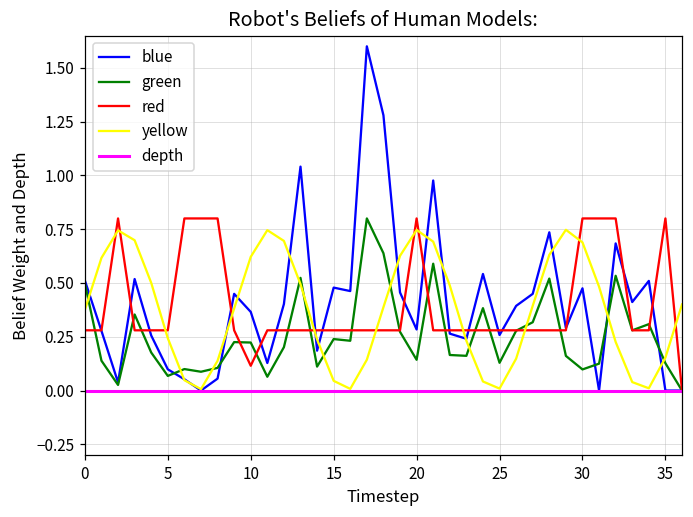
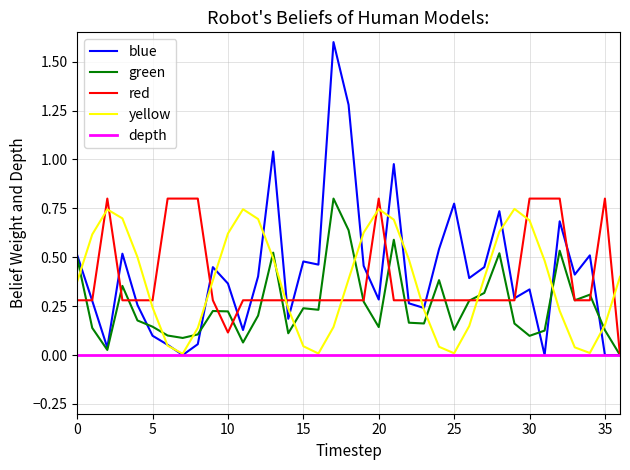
  {
    "blue": {
      "0": 0.51,
      "5": 0.10,
      "10": 0.37,
      "15": 0.48,
      "20": 0.28,
-     "25": 0.26,
-     "30": 0.48
+     "25": 0.77,
+     "30": 0.34
    },
    "green": {
      "0": 0.50,
-     "5": 0.07,
+     "5": 0.15,
      "10": 0.22,
      "15": 0.24,
      "20": 0.14,
      "25": 0.13,
      "30": 0.10,
      "35": 0.13
    },
    "red": {
      "0": 0.28,
      "5": 0.28,
      "10": 0.12,
      "15": 0.28,
      "20": 0.80,
      "25": 0.28,
      "30": 0.80,
      "35": 0.80
    },
    "yellow": {
      "0": 0.38,
      "5": 0.24,
      "10": 0.62,
      "15": 0.05,
      "20": 0.75,
      "30": 0.69,
      "35": 0.15
    },
    "depth": {
      "0": 0.00,
      "5": 0.00,
      "10": 0.00,
      "15": 0.00,
      "20": 0.00,
      "30": 0.00
    }
  }
